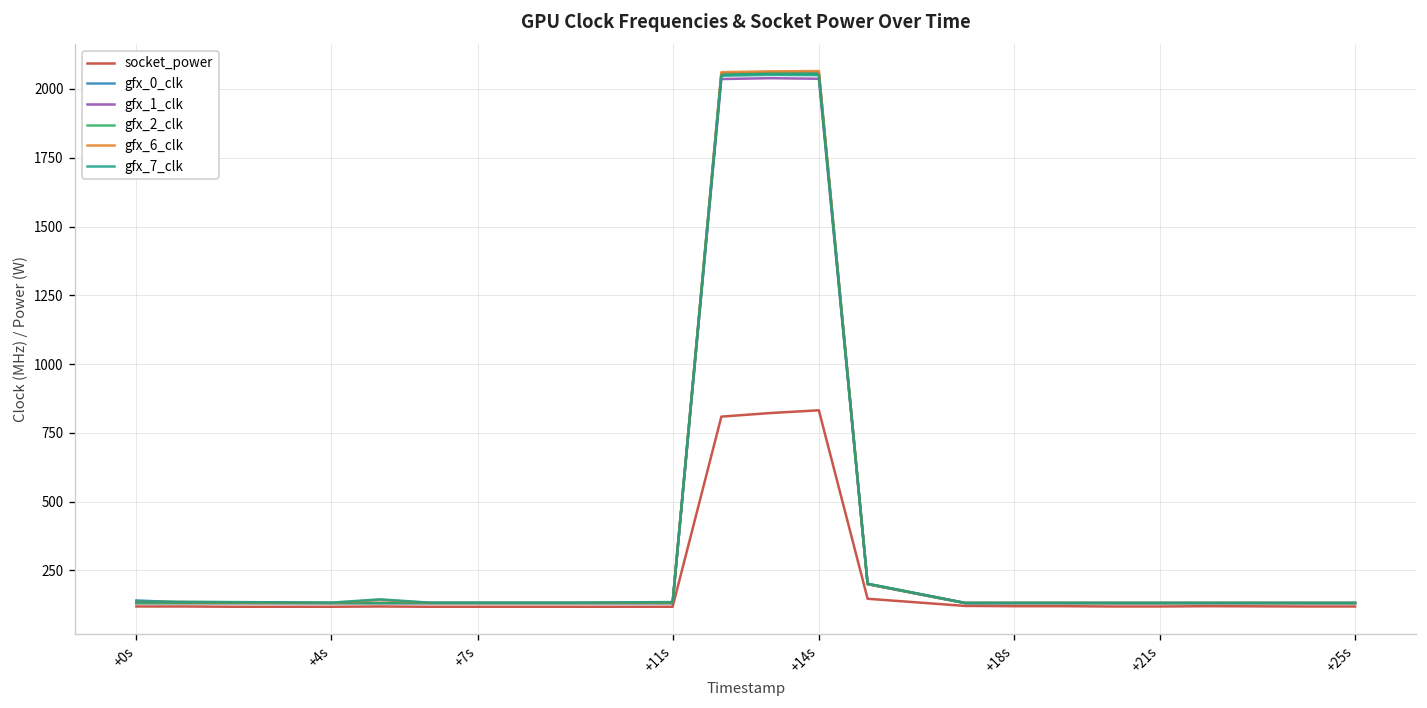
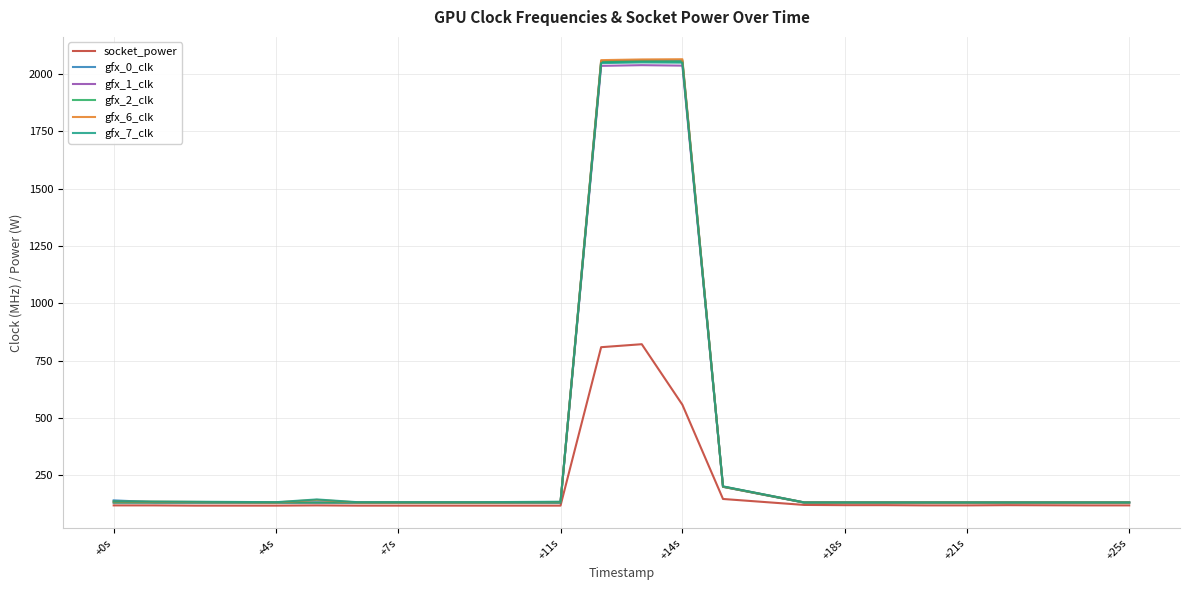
  {
    "socket_power": {
      "+0s": 120,
      "+4s": 120,
      "+7s": 120,
      "+11s": 120,
-     "+14s": 830,
+     "+14s": 560,
      "+18s": 120,
      "+21s": 120,
      "+25s": 120
    },
    "gfx_1_clk": {
      "+14s": 2040
    }
  }
